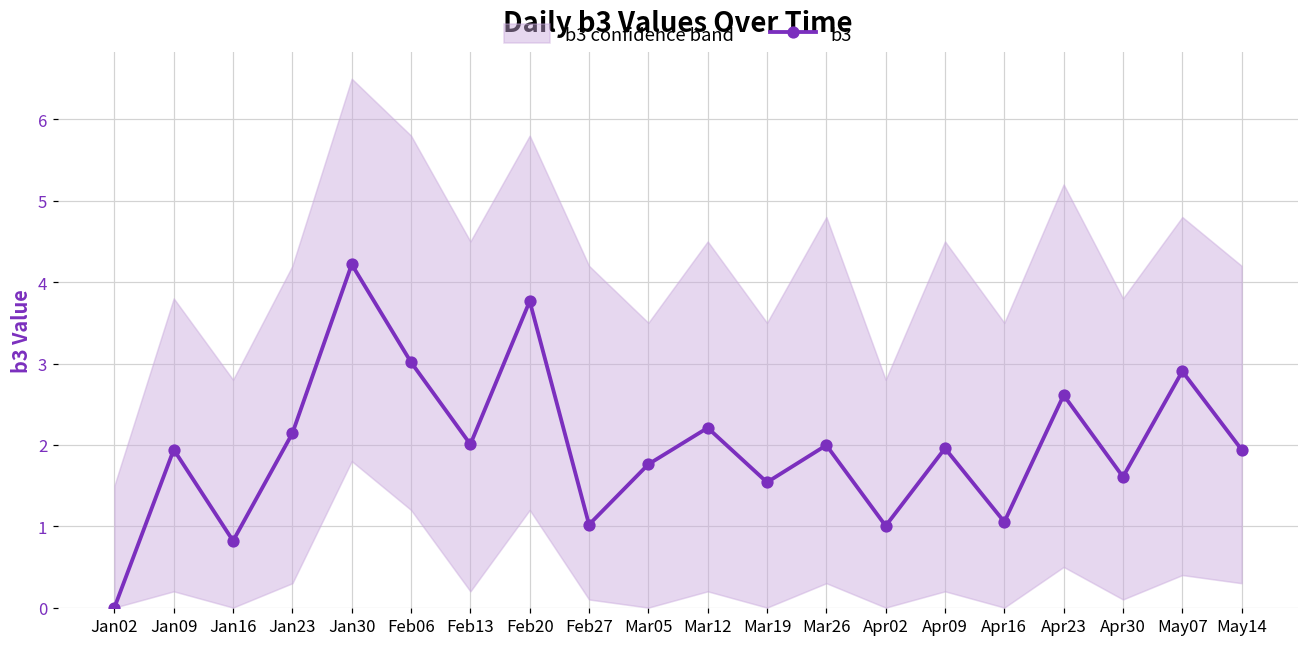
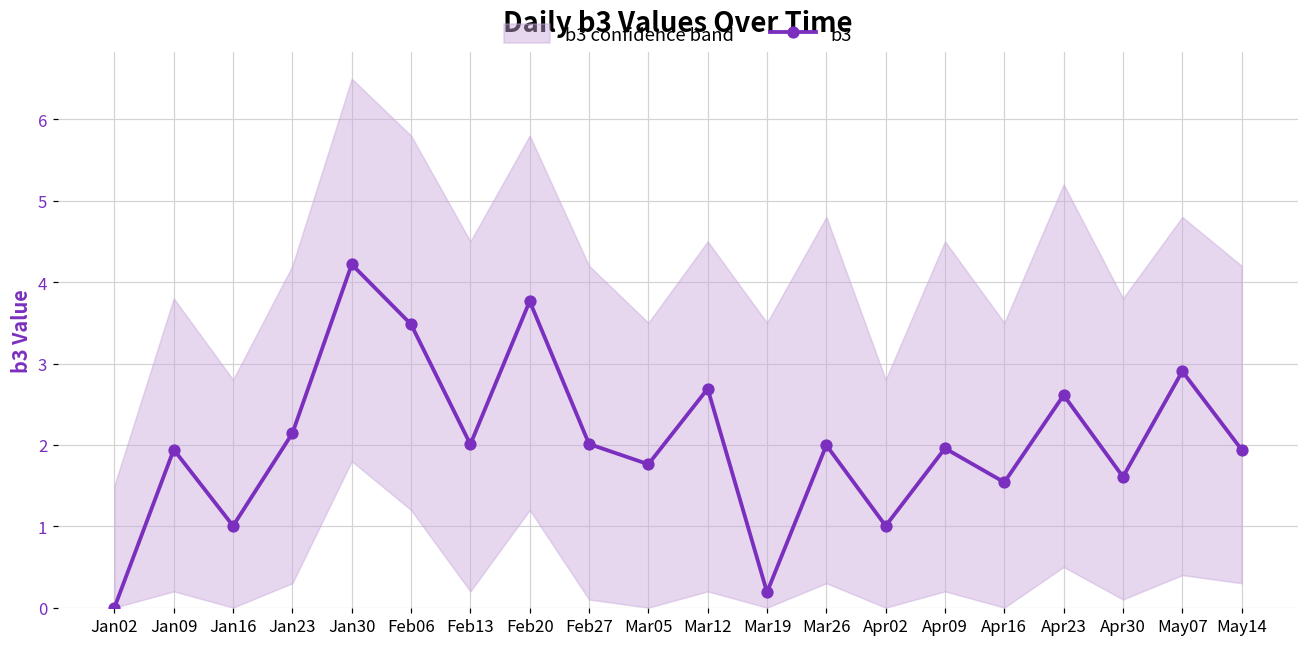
  {
    "b3": {
      "Jan02": 0.0,
      "Jan09": 1.9,
-     "Jan16": 0.8,
+     "Jan16": 1.0,
      "Jan23": 2.1,
      "Jan30": 4.2,
-     "Feb06": 3.0,
+     "Feb06": 3.5,
      "Feb13": 2.0,
      "Feb20": 3.8,
-     "Feb27": 1.0,
+     "Feb27": 2.0,
      "Mar05": 1.8,
-     "Mar12": 2.2,
-     "Mar19": 1.5,
+     "Mar12": 2.7,
+     "Mar19": 0.2,
      "Mar26": 2.0,
      "Apr02": 1.0,
      "Apr09": 2.0,
-     "Apr16": 1.1,
+     "Apr16": 1.5,
      "Apr23": 2.6,
      "Apr30": 1.6,
      "May07": 2.9,
      "May14": 1.9
    }
  }
